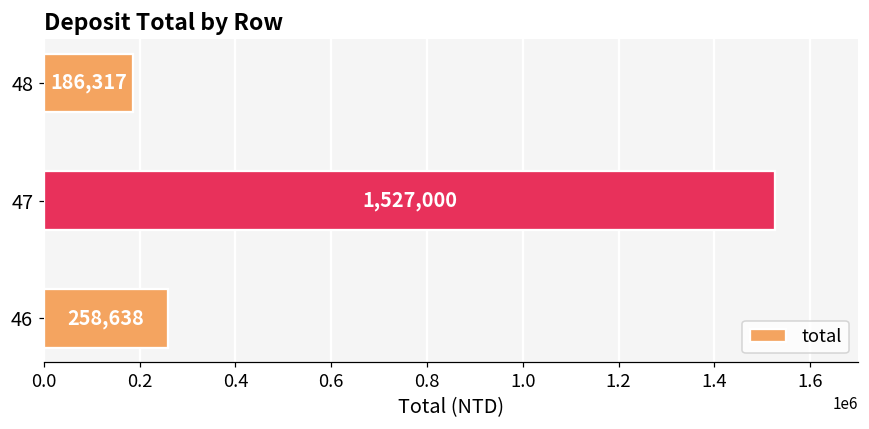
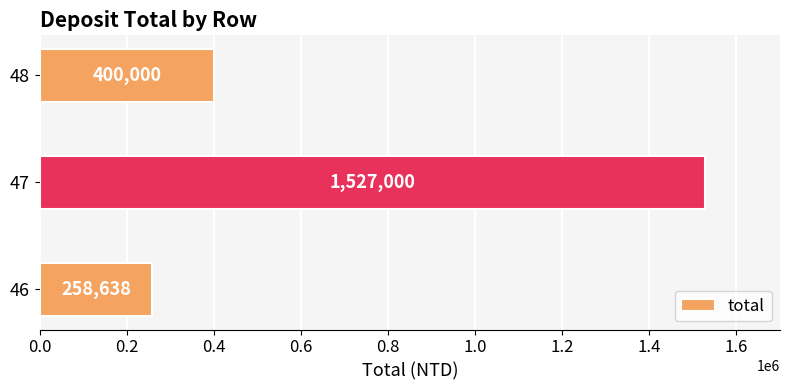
  {
-   "48": "186,317",
+   "48": "400,000",
    "47": "1,527,000",
    "46": "258,638"
  }
